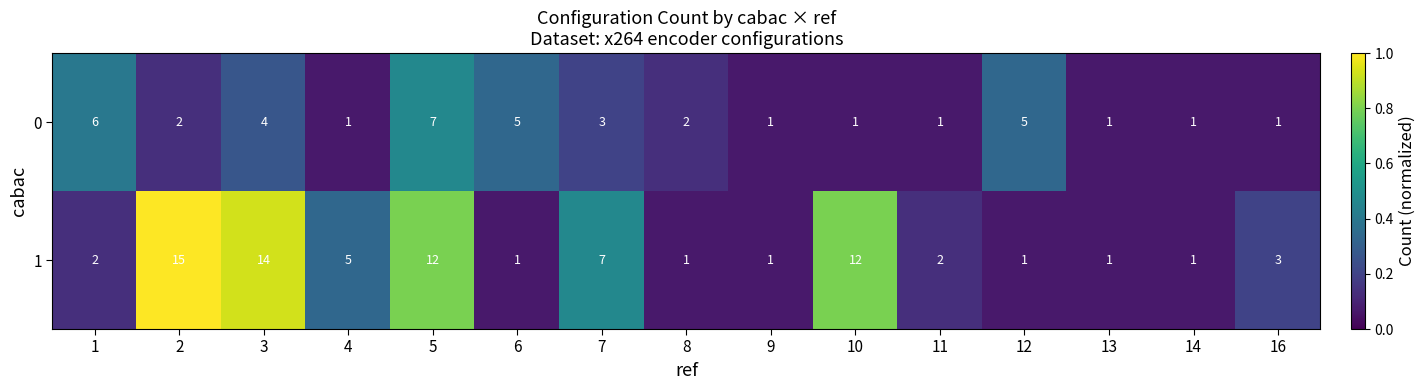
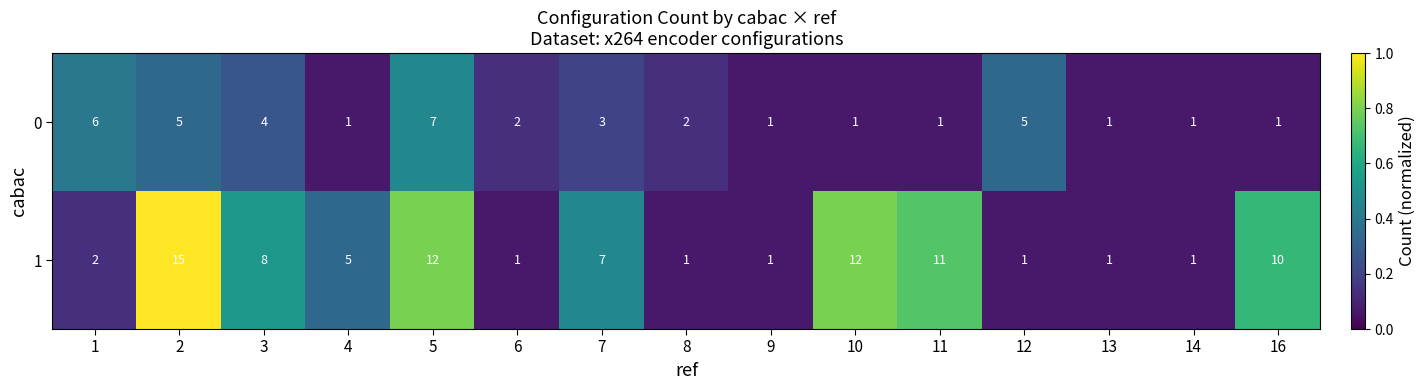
  {
    "0": {
      "1": 6,
-     "2": 2,
+     "2": 5,
      "3": 4,
      "4": 1,
      "5": 7,
-     "6": 5,
+     "6": 2,
      "7": 3,
      "8": 2,
      "9": 1,
      "10": 1,
      "11": 1,
      "12": 5,
      "13": 1,
      "14": 1,
      "16": 1
    },
    "1": {
      "1": 2,
      "2": 15,
-     "3": 14,
+     "3": 8,
      "4": 5,
      "5": 12,
      "6": 1,
      "7": 7,
      "8": 1,
      "9": 1,
      "10": 12,
-     "11": 2,
+     "11": 11,
      "12": 1,
      "13": 1,
      "14": 1,
-     "16": 3
+     "16": 10
    }
  }
